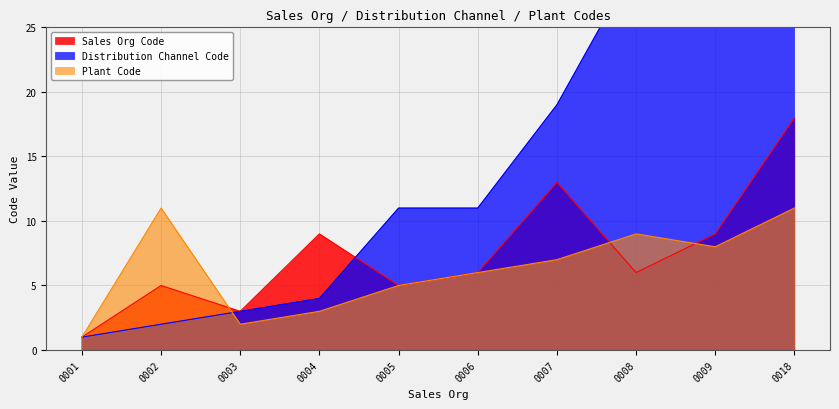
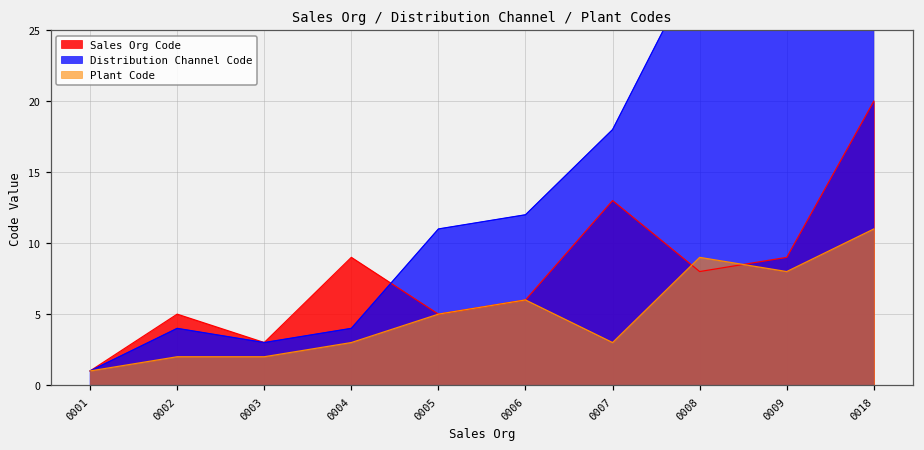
  {
    "Sales Org Code": {
      "0002": 5,
      "0004": 9,
      "0007": 13,
-     "0008": 6,
+     "0008": 8,
      "0009": 9,
-     "0018": 18
+     "0018": 20
    },
    "Distribution Channel Code": {
-     "0002": 2,
+     "0002": 4,
      "0004": 4,
      "0005": 11,
-     "0006": 11,
-     "0007": 19
+     "0006": 12,
+     "0007": 18
    },
    "Plant Code": {
-     "0002": 11,
+     "0002": 2,
      "0003": 2,
      "0004": 3,
-     "0007": 7,
+     "0007": 3,
      "0008": 9,
      "0009": 8,
      "0018": 11
    }
  }
